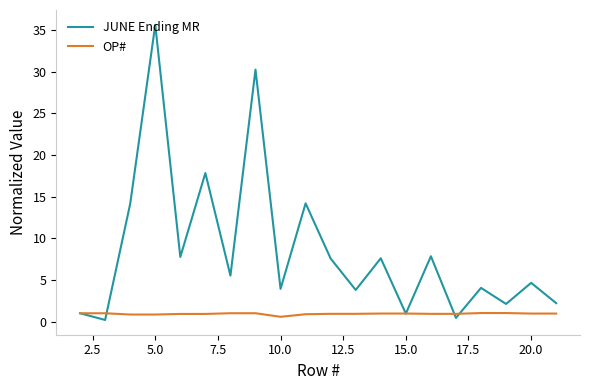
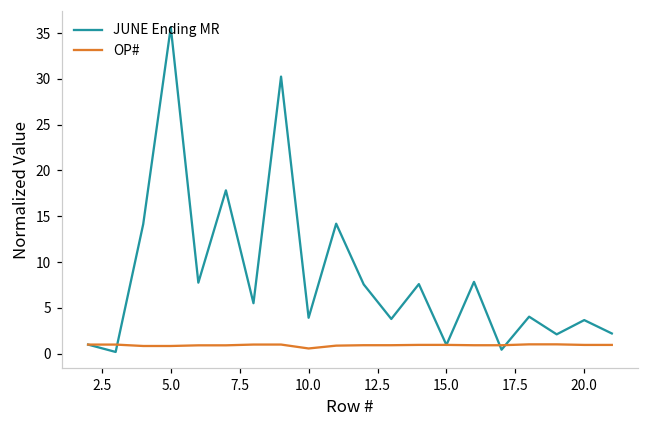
  {
    "JUNE Ending MR": {
      "5.0": 36,
      "10.0": 4,
-     "20.0": 5
+     "20.0": 4
    },
    "OP#": {
      "5.0": 1,
      "10.0": 1,
      "20.0": 1
    }
  }
